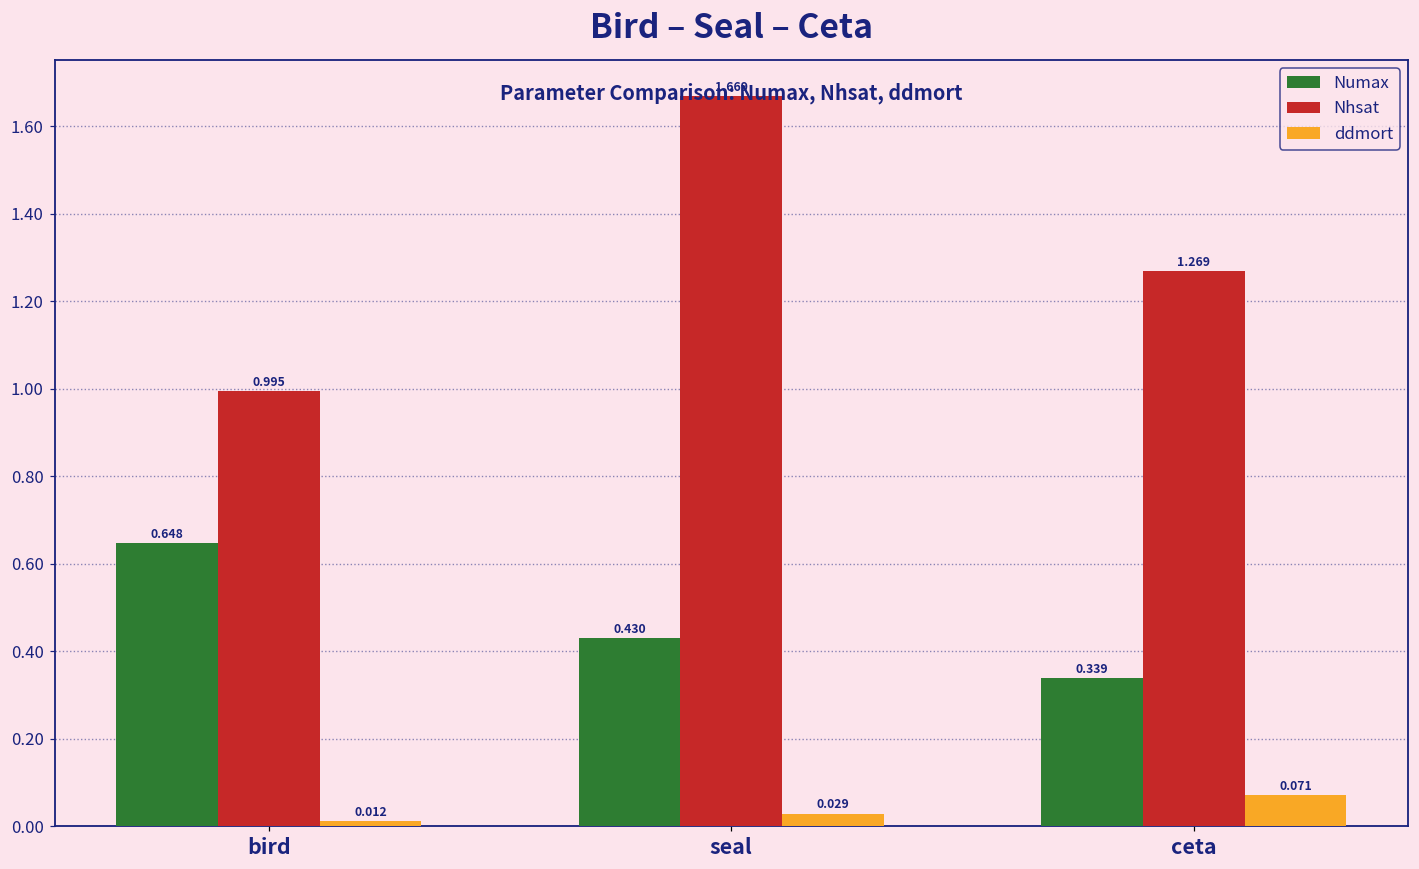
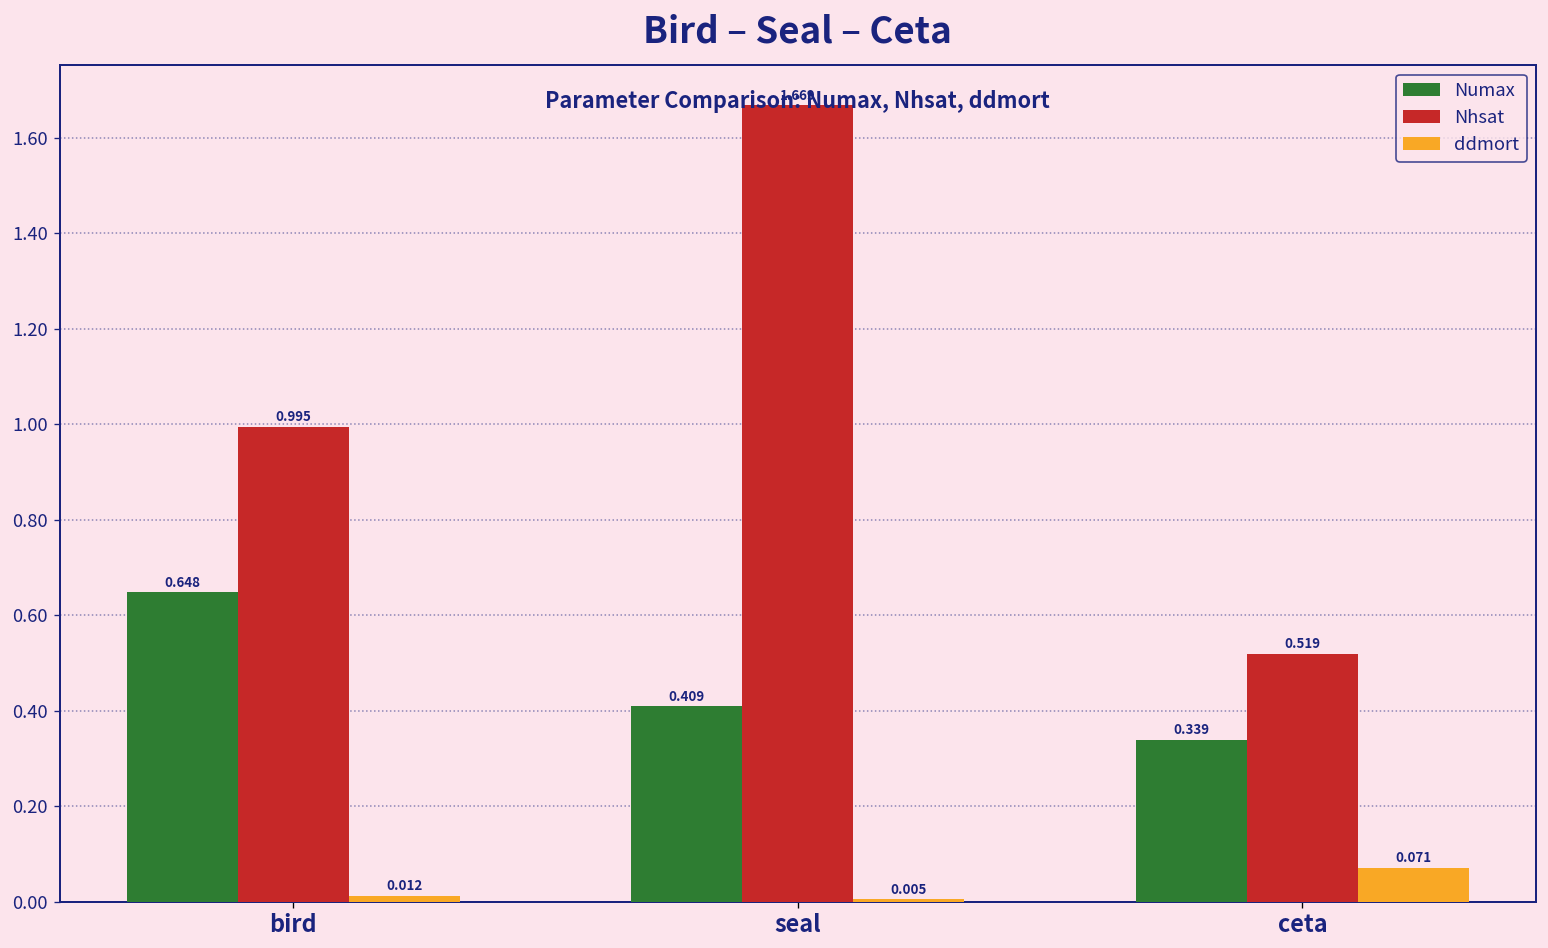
  {
    "Numax": {
      "bird": 0.648,
-     "seal": 0.430,
+     "seal": 0.409,
      "ceta": 0.339
    },
    "Nhsat": {
      "bird": 0.995,
-     "ceta": 1.269
+     "ceta": 0.519
    },
    "ddmort": {
      "bird": 0.012,
-     "seal": 0.029,
+     "seal": 0.005,
      "ceta": 0.071
    }
  }
